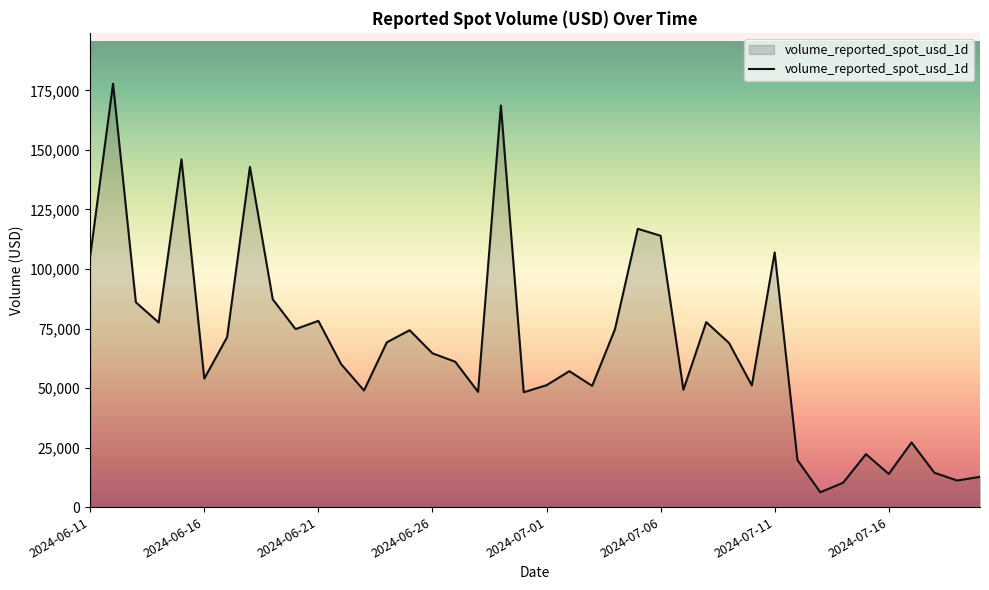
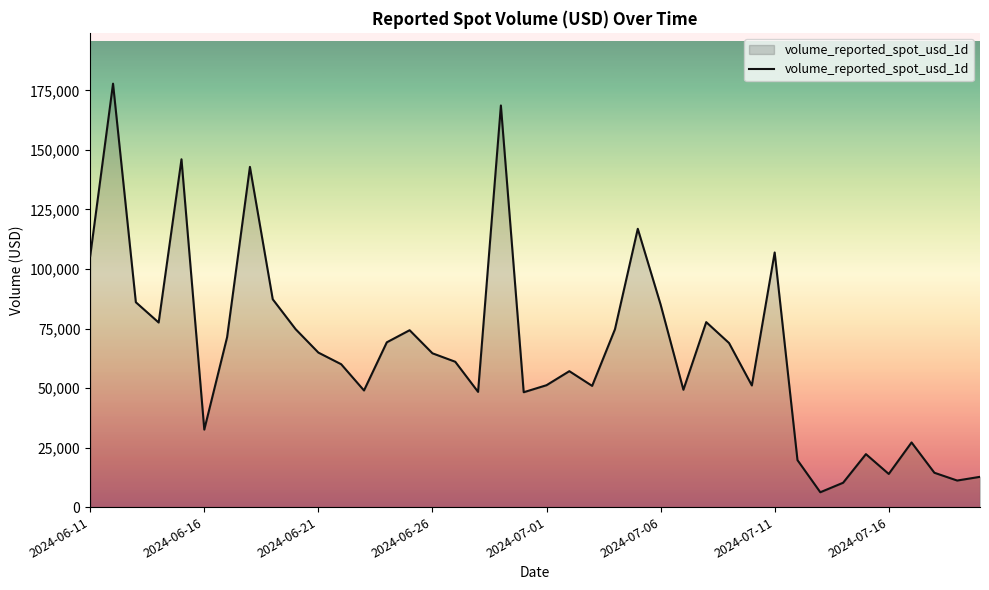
  {
    "2024-06-11": "105,000",
-   "2024-06-16": "54,000",
-   "2024-06-21": "78,000",
+   "2024-06-16": "33,000",
+   "2024-06-21": "65,000",
    "2024-06-26": "65,000",
    "2024-07-01": "51,000",
-   "2024-07-06": "114,000",
+   "2024-07-06": "85,000",
    "2024-07-11": "107,000",
    "2024-07-16": "14,000"
  }
